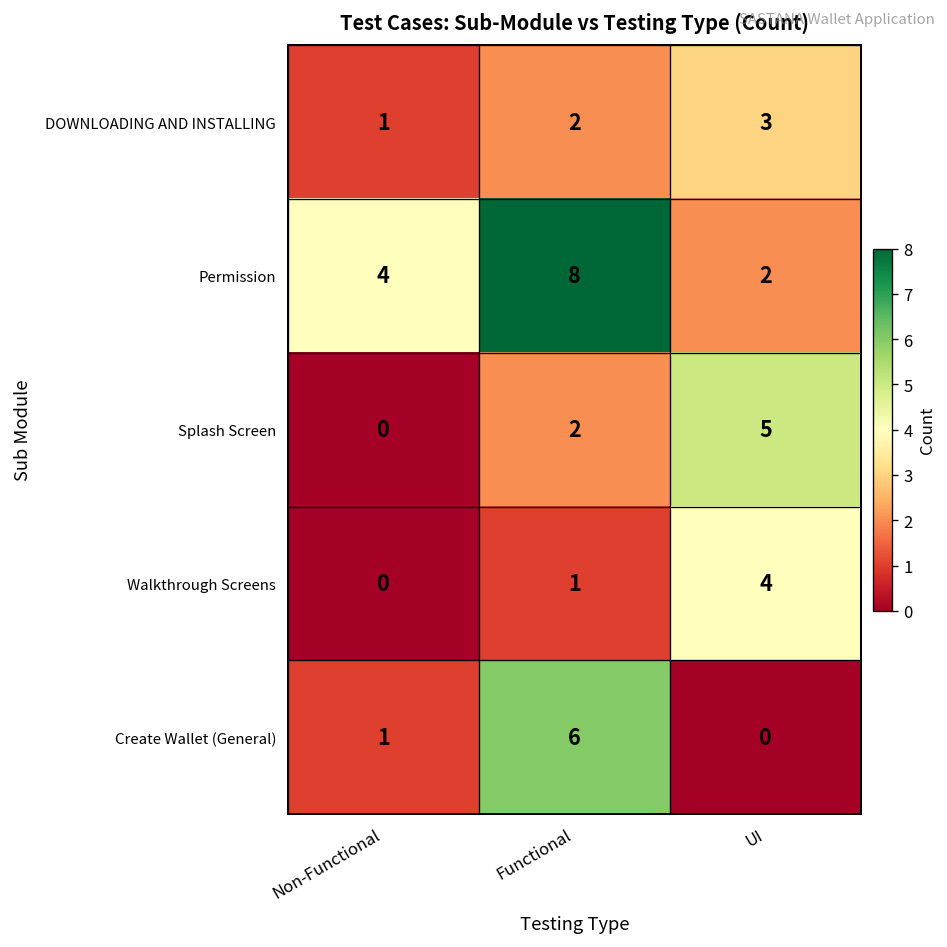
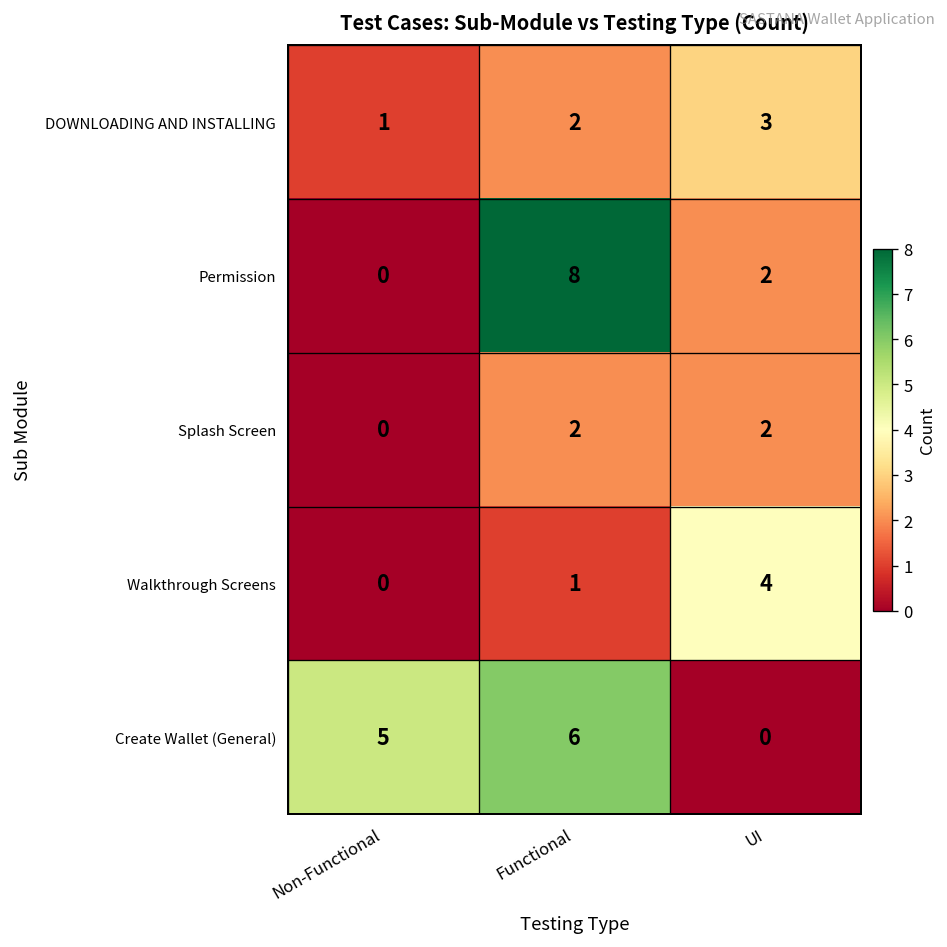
  {
    "DOWNLOADING AND INSTALLING": {
      "Non-Functional": 1,
      "Functional": 2,
      "UI": 3
    },
    "Permission": {
-     "Non-Functional": 4,
+     "Non-Functional": 0,
      "Functional": 8,
      "UI": 2
    },
    "Splash Screen": {
      "Non-Functional": 0,
      "Functional": 2,
-     "UI": 5
+     "UI": 2
    },
    "Walkthrough Screens": {
      "Non-Functional": 0,
      "Functional": 1,
      "UI": 4
    },
    "Create Wallet (General)": {
-     "Non-Functional": 1,
+     "Non-Functional": 5,
      "Functional": 6,
      "UI": 0
    }
  }
